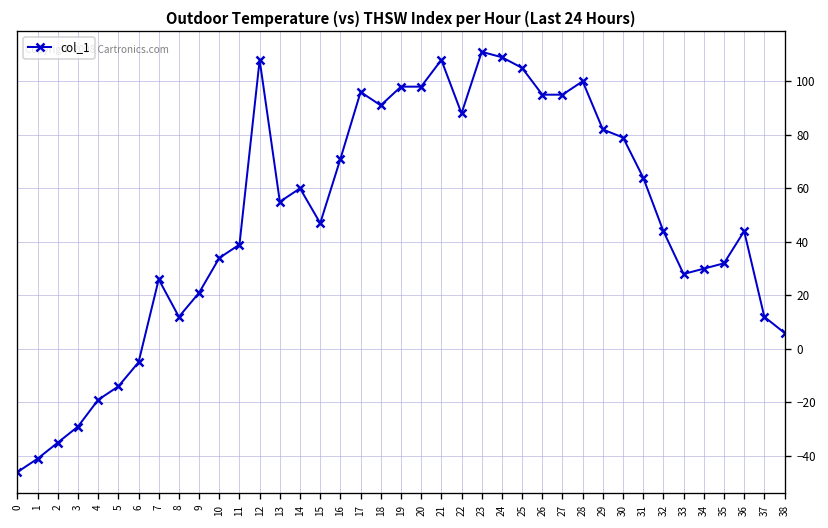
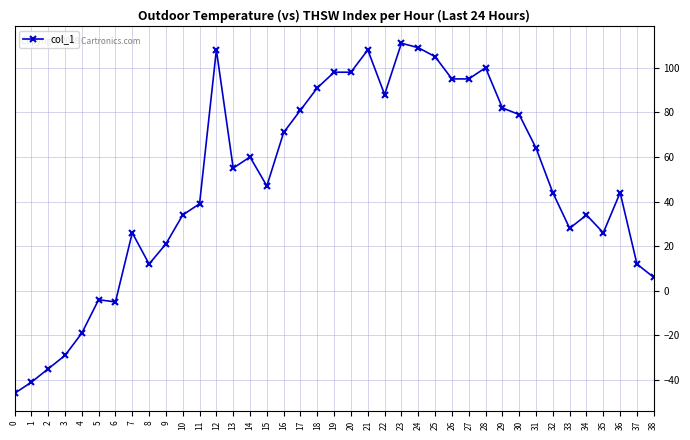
  {
    "0": -46,
    "1": -41,
    "2": -35,
    "3": -29,
    "4": -19,
-   "5": -14,
+   "5": -4,
    "6": -5,
    "7": 26,
    "8": 12,
    "9": 21,
    "10": 34,
    "11": 39,
    "12": 108,
    "13": 55,
    "14": 60,
    "15": 47,
    "16": 71,
-   "17": 96,
+   "17": 81,
    "18": 91,
    "19": 98,
    "20": 98,
    "21": 108,
    "22": 88,
    "23": 111,
    "24": 109,
    "25": 105,
    "26": 95,
    "27": 95,
    "28": 100,
    "29": 82,
    "30": 79,
    "31": 64,
    "32": 44,
    "33": 28,
-   "34": 30,
-   "35": 32,
+   "34": 34,
+   "35": 26,
    "36": 44,
    "37": 12,
    "38": 6
  }
